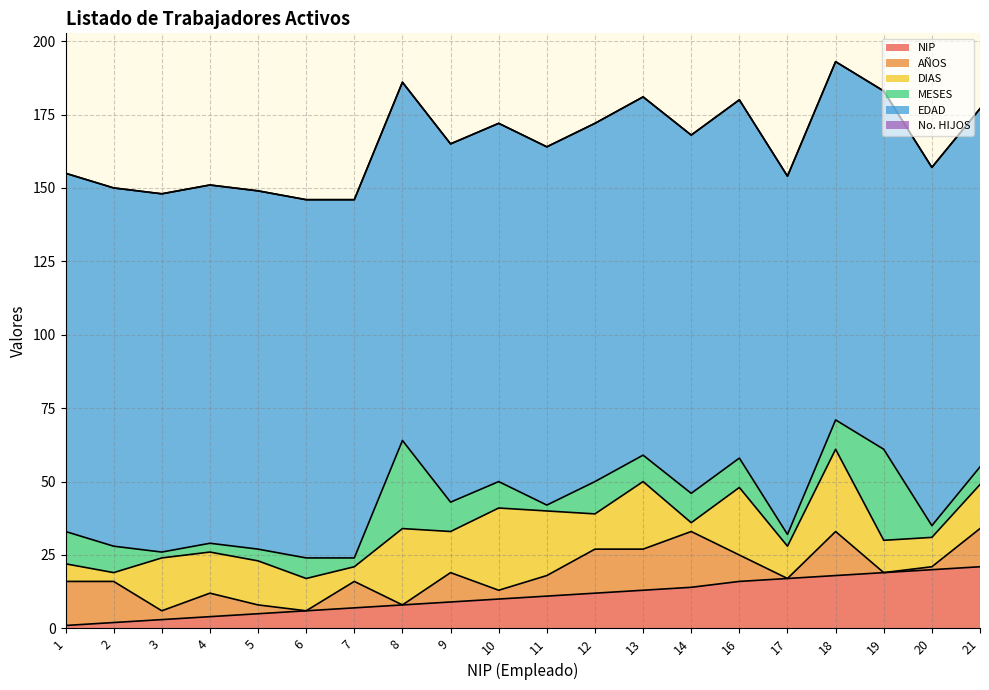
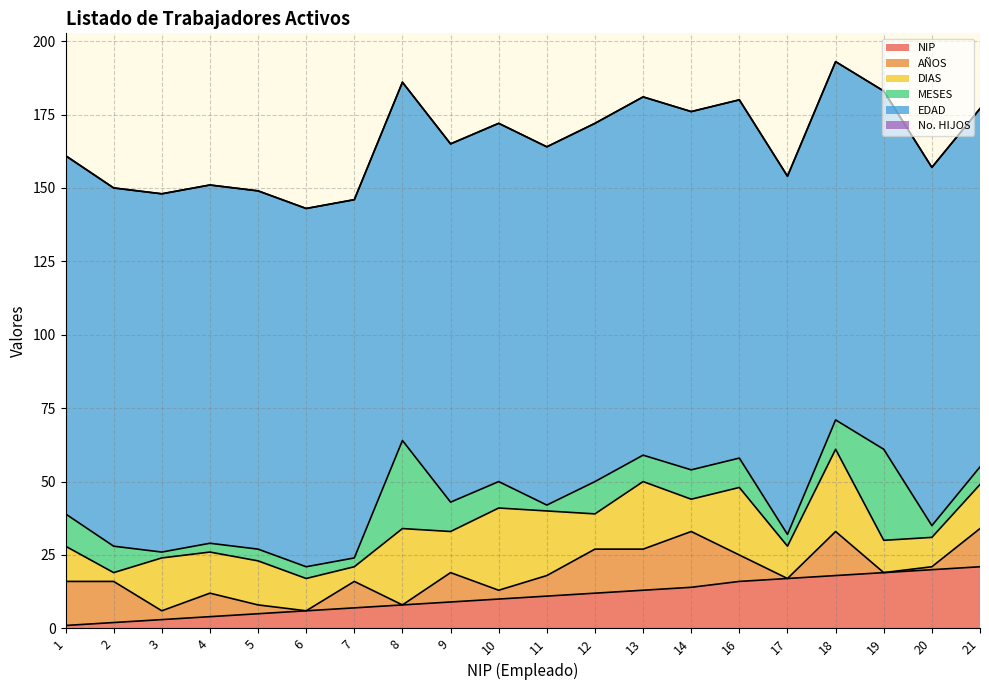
  {
    "DIAS": {
-     "1": 6,
+     "1": 12,
      "2": 3,
      "3": 18,
      "4": 14,
      "5": 15,
      "6": 11,
      "7": 5,
      "8": 26,
      "9": 14,
      "10": 28,
      "11": 22,
      "12": 12,
      "13": 23,
-     "14": 3,
+     "14": 11,
      "16": 23,
      "17": 11,
      "18": 28,
      "19": 11,
      "20": 10,
      "21": 15
    },
    "MESES": {
      "1": 11,
      "2": 9,
      "3": 2,
      "4": 3,
      "5": 4,
-     "6": 7,
+     "6": 4,
      "7": 3,
      "8": 30,
      "9": 10,
      "10": 9,
      "11": 2,
      "12": 11,
      "13": 9,
      "14": 10,
      "16": 10,
      "17": 4,
      "18": 10,
      "19": 31,
      "20": 4,
      "21": 6
    }
  }
